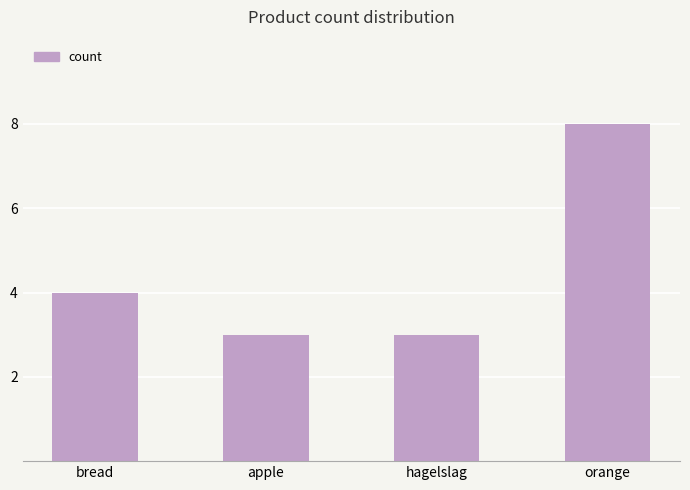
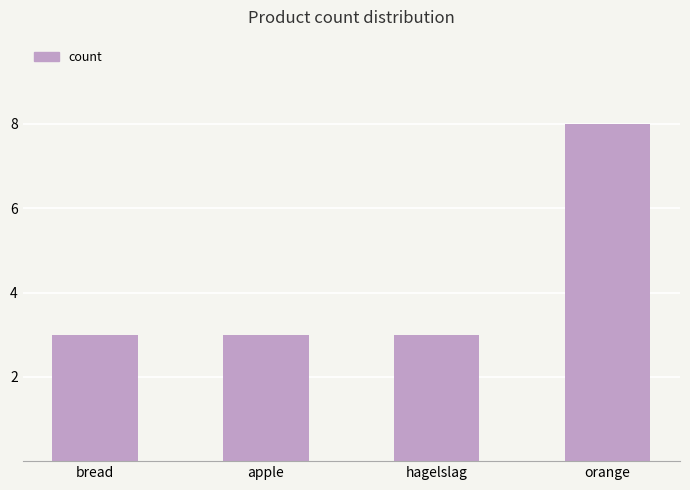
  {
-   "bread": 4,
+   "bread": 3,
    "apple": 3,
    "hagelslag": 3,
    "orange": 8
  }
